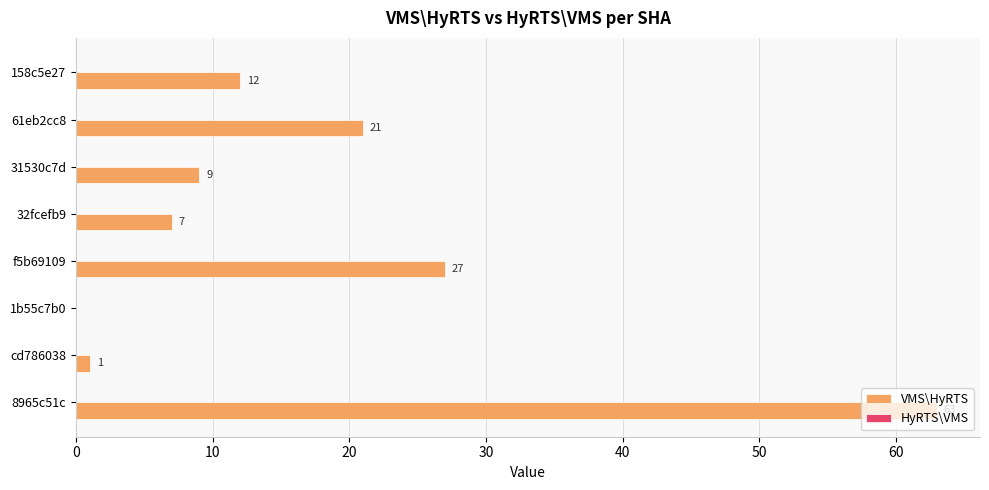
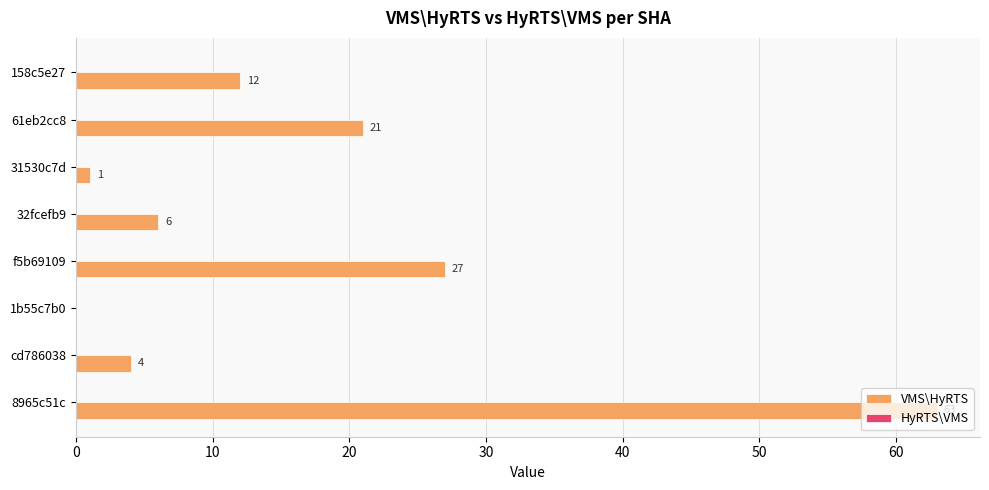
  {
    "VMS\\HyRTS": {
      "158c5e27": 12,
      "61eb2cc8": 21,
-     "31530c7d": 9,
-     "32fcefb9": 7,
+     "31530c7d": 1,
+     "32fcefb9": 6,
      "f5b69109": 27,
-     "cd786038": 1
+     "cd786038": 4
    },
    "HyRTS\\VMS": {
      "158c5e27": 0.0,
      "61eb2cc8": 0.0,
      "31530c7d": 0.0,
      "32fcefb9": 0.0,
      "f5b69109": 0.0,
      "1b55c7b0": 0.0,
      "cd786038": 0.0,
      "8965c51c": 0.0
    }
  }
